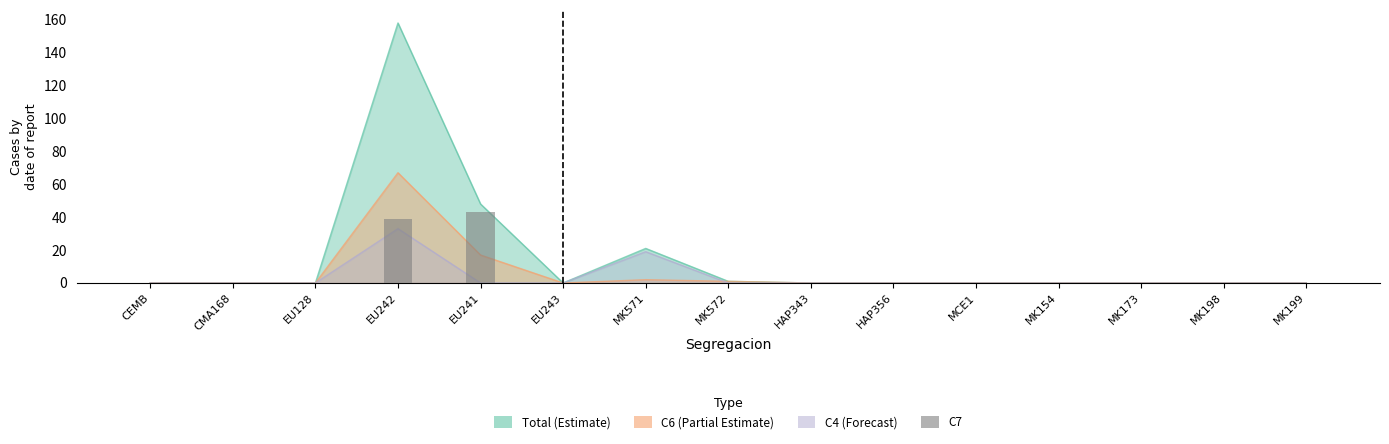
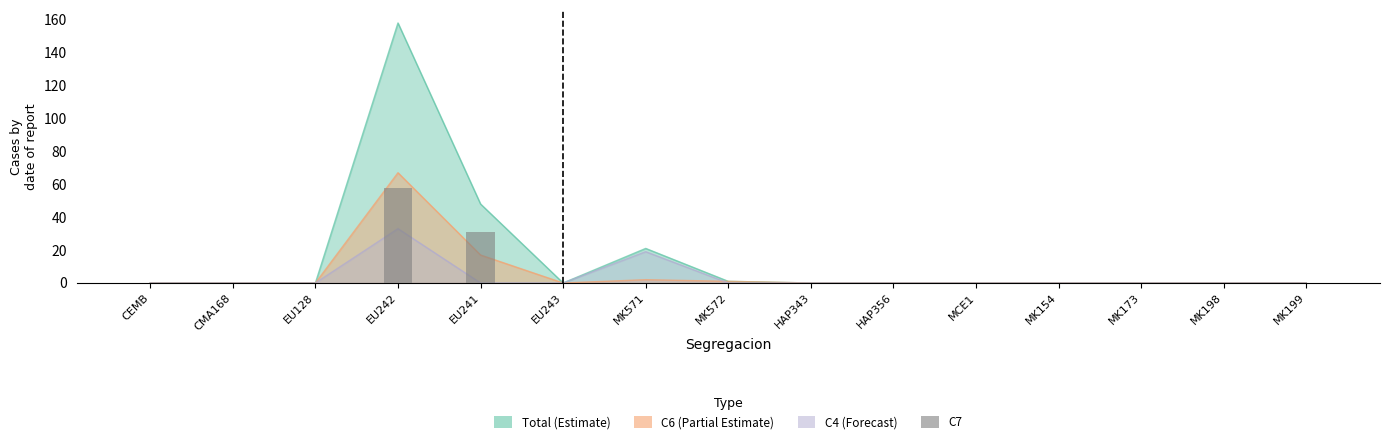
  {
    "C7": {
      "CEMB": 0,
      "CMA168": 0,
      "EU128": 0,
-     "EU242": 39,
-     "EU241": 43,
+     "EU242": 58,
+     "EU241": 31,
      "EU243": 0,
      "MK571": 0,
      "MK572": 0,
      "HAP343": 0,
      "HAP356": 0,
      "MCE1": 0,
      "MK154": 0,
      "MK173": 0,
      "MK198": 0,
      "MK199": 0
    }
  }
